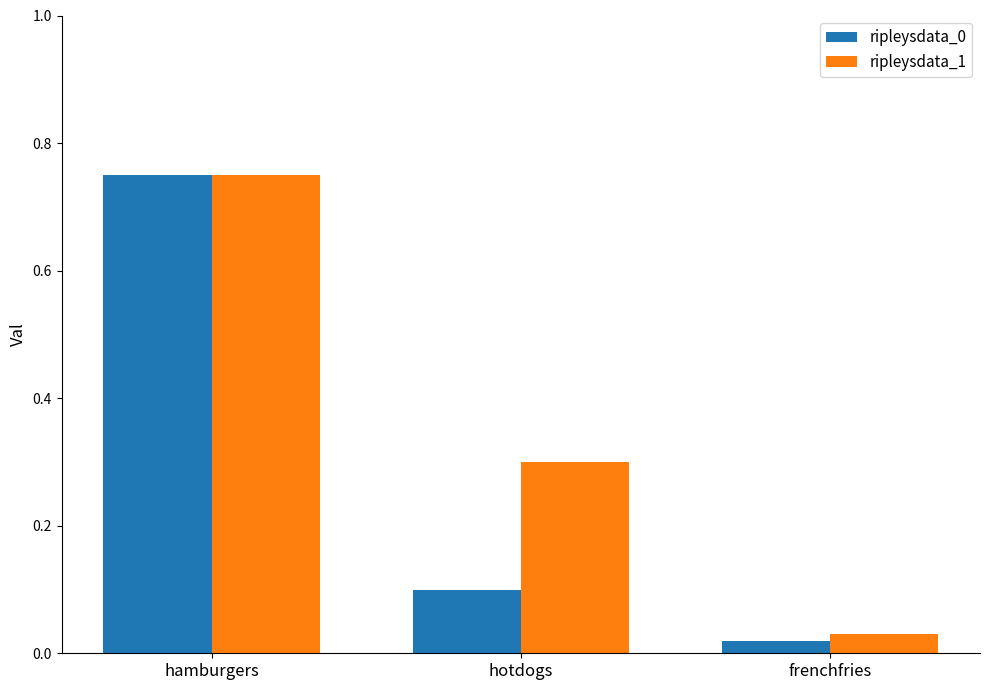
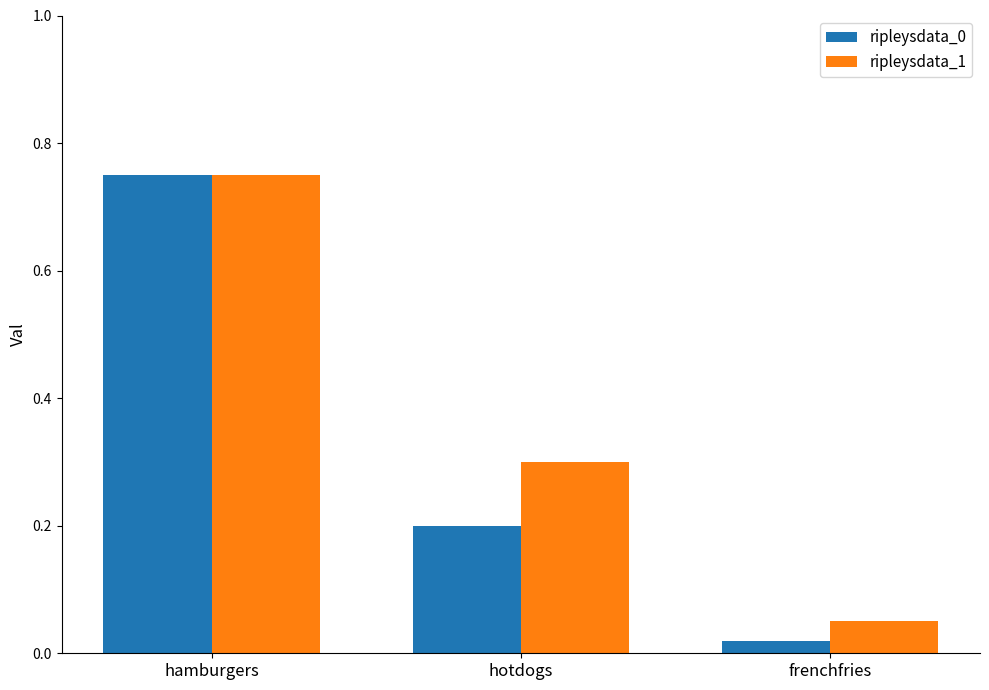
  {
    "ripleysdata_0": {
      "hamburgers": 0.75,
-     "hotdogs": 0.1,
+     "hotdogs": 0.2,
      "frenchfries": 0.02
    },
    "ripleysdata_1": {
      "hamburgers": 0.75,
      "hotdogs": 0.30,
-     "frenchfries": 0.03
+     "frenchfries": 0.05
    }
  }
